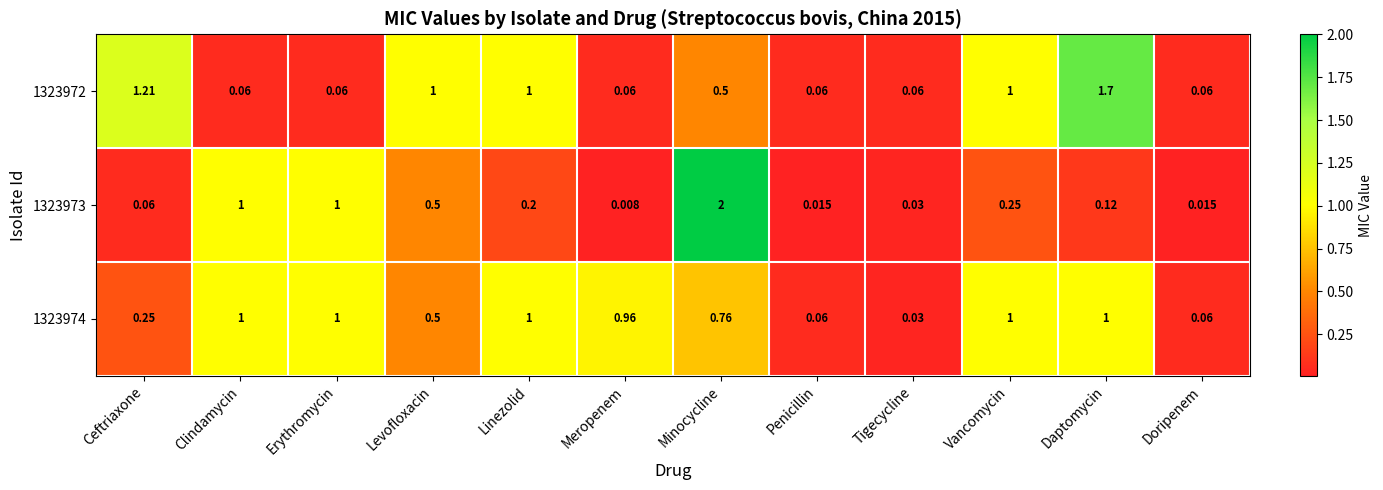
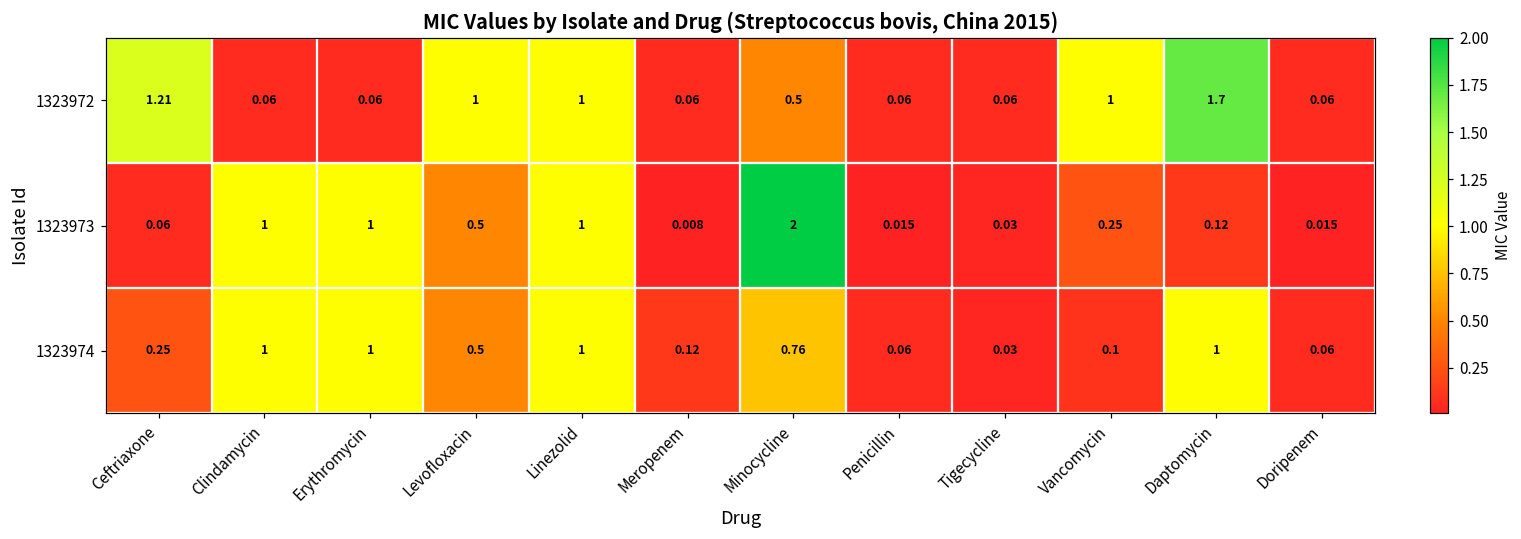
  {
    "1323972": {
      "Ceftriaxone": 1.21,
      "Clindamycin": 0.06,
      "Erythromycin": 0.06,
      "Levofloxacin": 1,
      "Linezolid": 1,
      "Meropenem": 0.06,
      "Minocycline": 0.5,
      "Penicillin": 0.06,
      "Tigecycline": 0.06,
      "Vancomycin": 1,
      "Daptomycin": 1.7,
      "Doripenem": 0.06
    },
    "1323973": {
      "Ceftriaxone": 0.06,
      "Clindamycin": 1,
      "Erythromycin": 1,
      "Levofloxacin": 0.5,
-     "Linezolid": 0.2,
+     "Linezolid": 1,
      "Meropenem": 0.008,
      "Minocycline": 2,
      "Penicillin": 0.015,
      "Tigecycline": 0.03,
      "Vancomycin": 0.25,
      "Daptomycin": 0.12,
      "Doripenem": 0.015
    },
    "1323974": {
      "Ceftriaxone": 0.25,
      "Clindamycin": 1,
      "Erythromycin": 1,
      "Levofloxacin": 0.5,
      "Linezolid": 1,
-     "Meropenem": 0.96,
+     "Meropenem": 0.12,
      "Minocycline": 0.76,
      "Penicillin": 0.06,
      "Tigecycline": 0.03,
-     "Vancomycin": 1,
+     "Vancomycin": 0.1,
      "Daptomycin": 1,
      "Doripenem": 0.06
    }
  }
